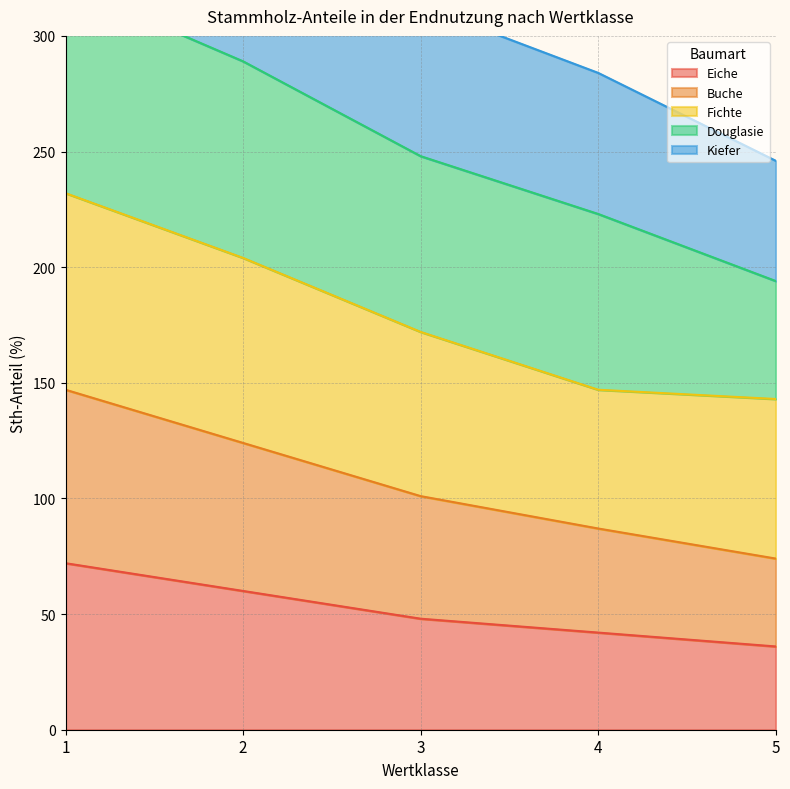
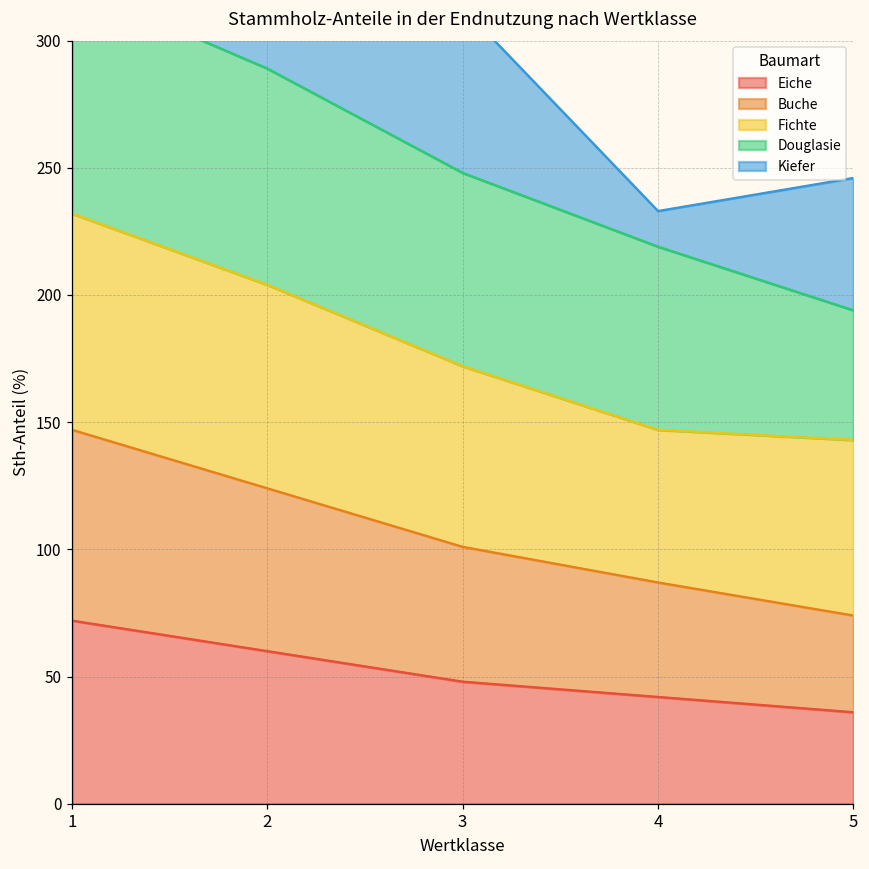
  {
    "Fichte": {
      "1": 85,
      "2": 80,
      "3": 71,
      "4": 60,
      "5": 69
    },
    "Douglasie": {
      "2": 85,
      "3": 76,
-     "4": 76,
+     "4": 72,
      "5": 51
    },
    "Kiefer": {
-     "4": 61,
+     "4": 14,
      "5": 52
    }
  }
